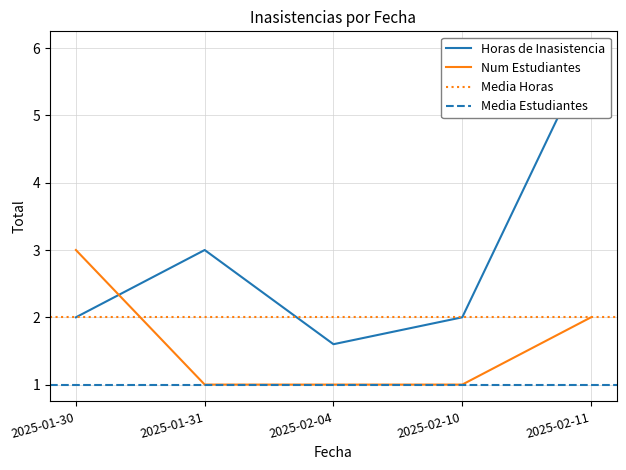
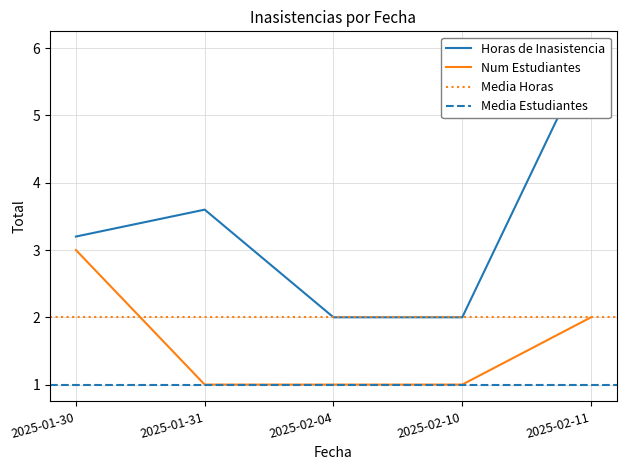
  {
    "Horas de Inasistencia": {
-     "2025-01-30": 2.0,
-     "2025-01-31": 3.0,
-     "2025-02-04": 1.6,
+     "2025-01-30": 3.2,
+     "2025-01-31": 3.6,
+     "2025-02-04": 2.0,
      "2025-02-10": 2.0
    },
    "Num Estudiantes": {
      "2025-01-30": 3.0,
      "2025-01-31": 1.0,
      "2025-02-04": 1.0,
      "2025-02-10": 1.0,
      "2025-02-11": 2.0
    }
  }
